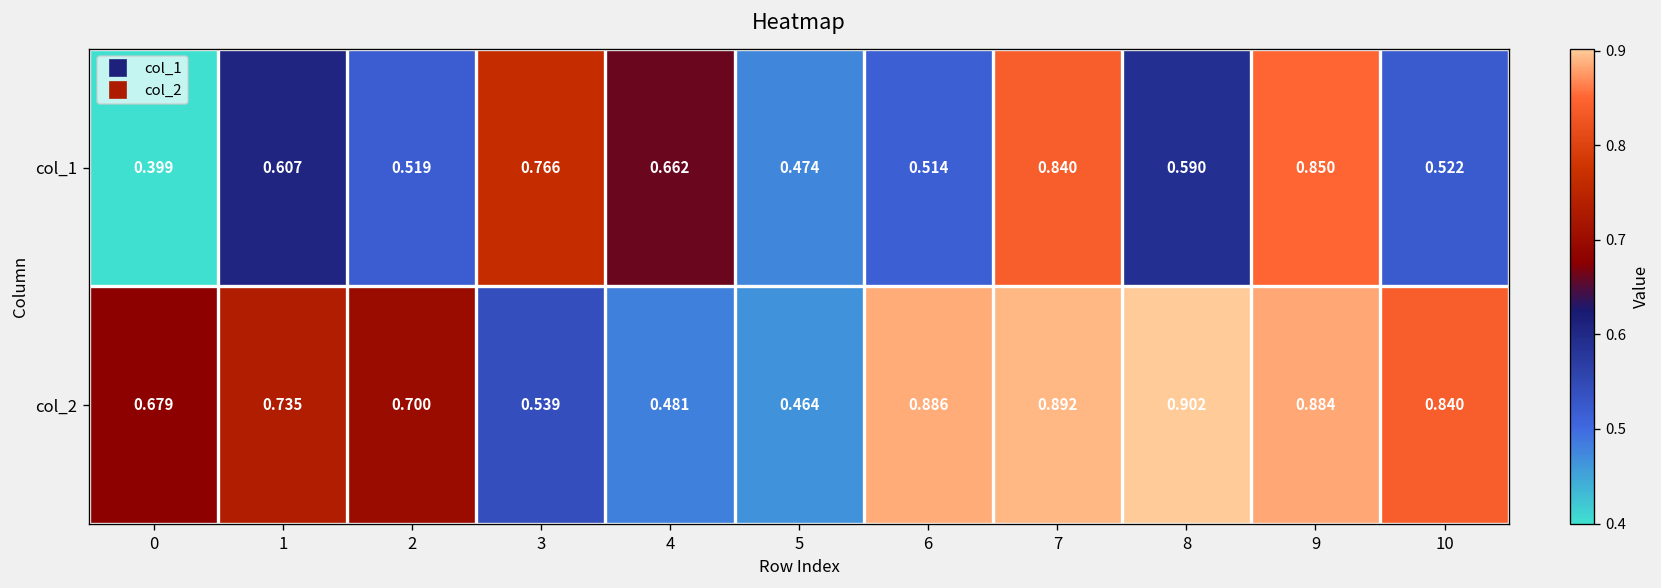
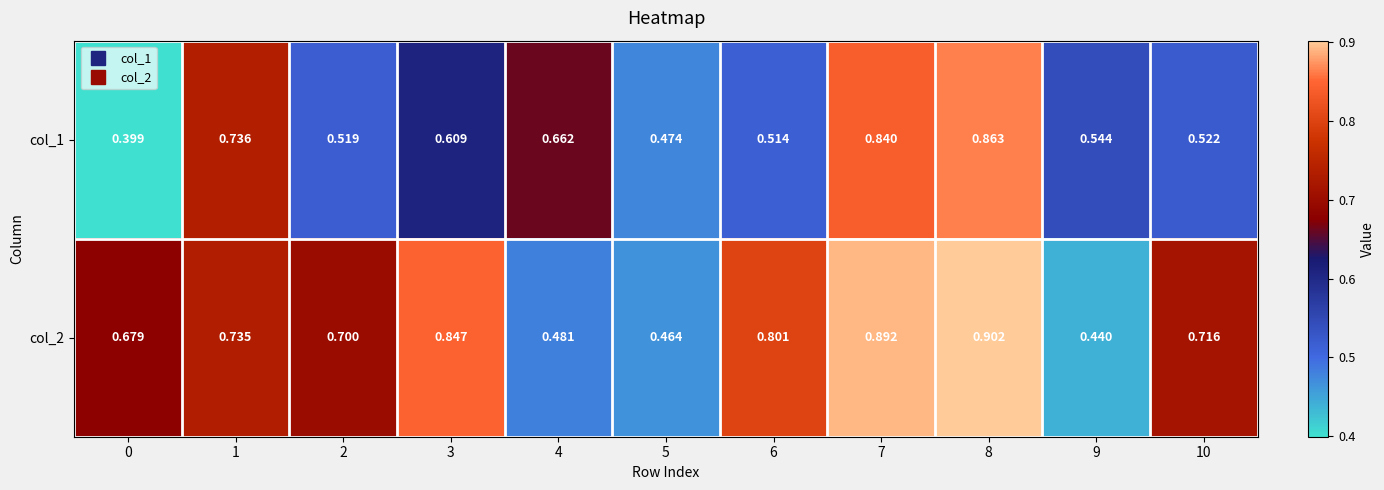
  {
    "col_1": {
      "0": 0.399,
-     "1": 0.607,
+     "1": 0.736,
      "2": 0.519,
-     "3": 0.766,
+     "3": 0.609,
      "4": 0.662,
      "5": 0.474,
      "6": 0.514,
      "7": 0.840,
-     "8": 0.590,
-     "9": 0.850,
+     "8": 0.863,
+     "9": 0.544,
      "10": 0.522
    },
    "col_2": {
      "0": 0.679,
      "1": 0.735,
      "2": 0.700,
-     "3": 0.539,
+     "3": 0.847,
      "4": 0.481,
      "5": 0.464,
-     "6": 0.886,
+     "6": 0.801,
      "7": 0.892,
      "8": 0.902,
-     "9": 0.884,
-     "10": 0.840
+     "9": 0.440,
+     "10": 0.716
    }
  }
